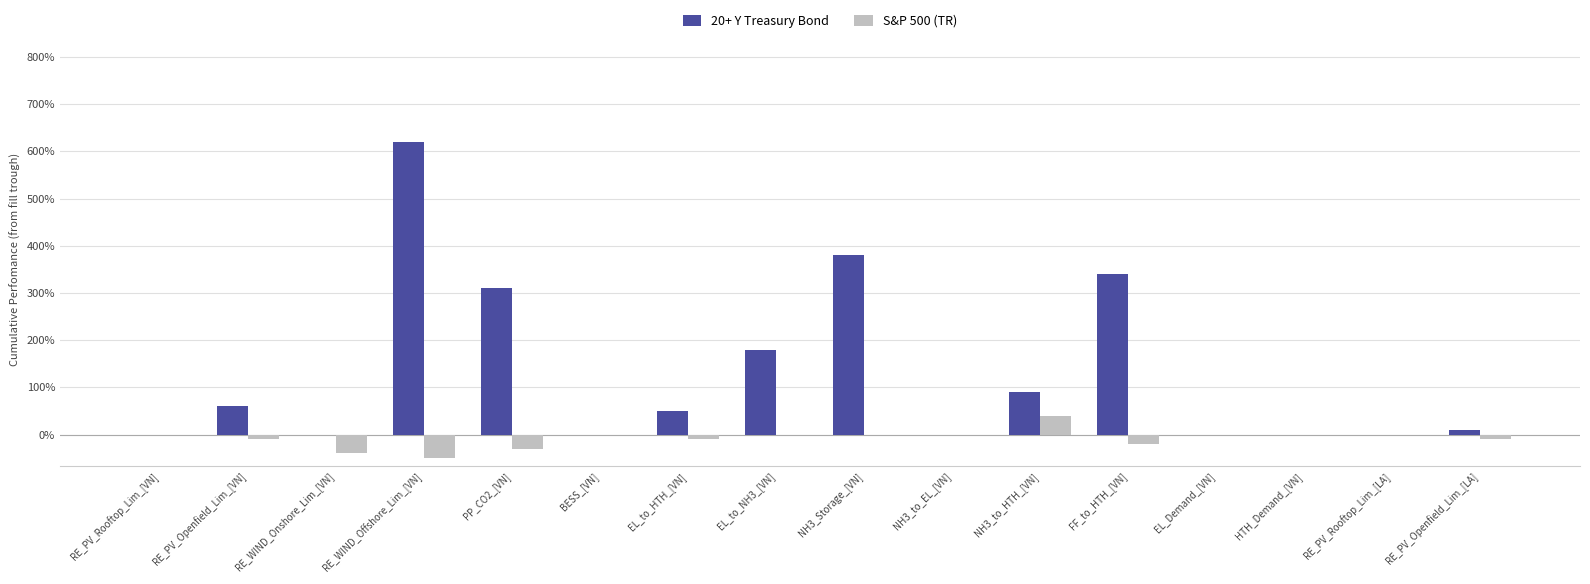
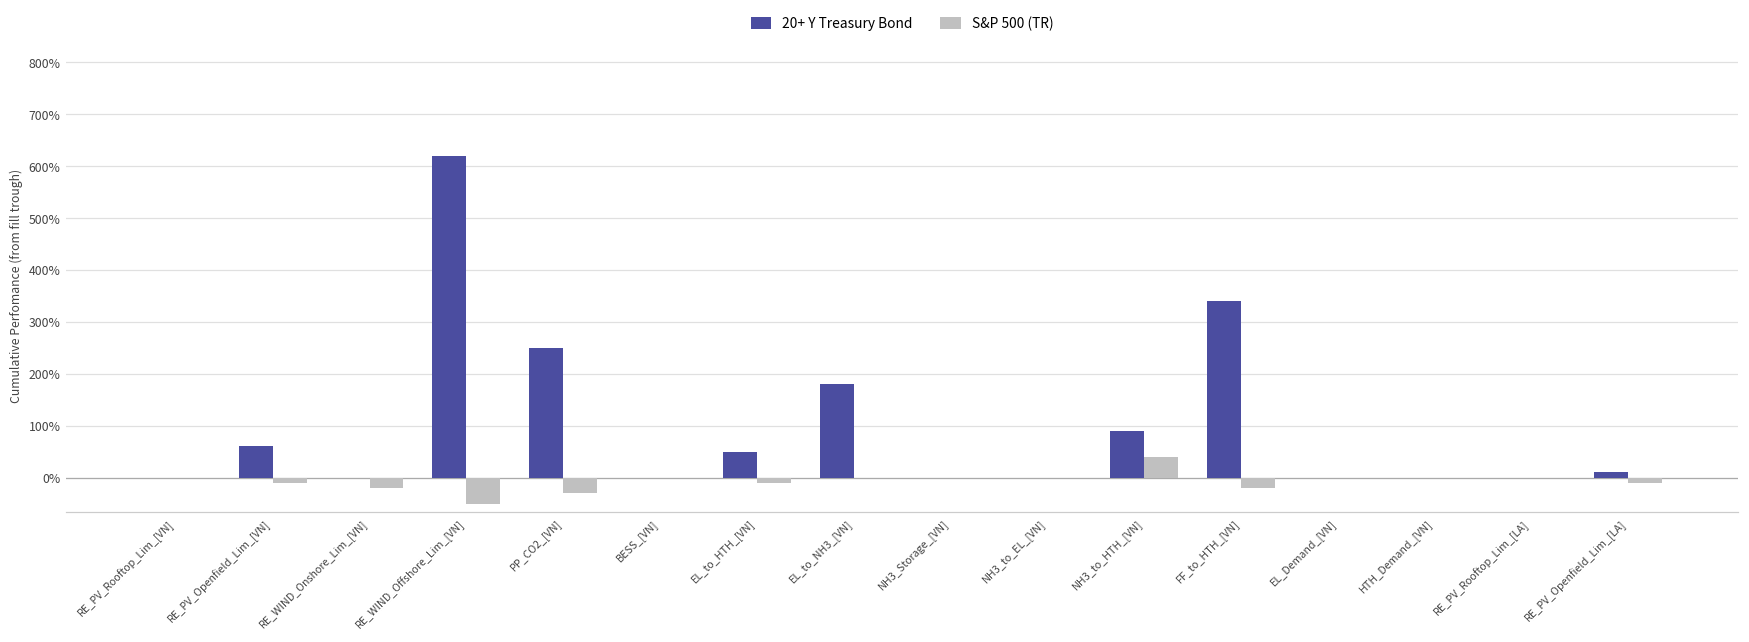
  {
    "20+ Y Treasury Bond": {
      "RE_PV_Rooftop_Lim_[VN]": "0%",
      "RE_PV_Openfield_Lim_[VN]": "60%",
      "RE_WIND_Onshore_Lim_[VN]": "0%",
      "RE_WIND_Offshore_Lim_[VN]": "620%",
-     "PP_CO2_[VN]": "310%",
+     "PP_CO2_[VN]": "250%",
      "BESS_[VN]": "0%",
      "EL_to_HTH_[VN]": "50%",
      "EL_to_NH3_[VN]": "180%",
-     "NH3_Storage_[VN]": "380%",
+     "NH3_Storage_[VN]": "0%",
      "NH3_to_EL_[VN]": "0%",
      "NH3_to_HTH_[VN]": "90%",
      "FF_to_HTH_[VN]": "340%",
      "EL_Demand_[VN]": "0%",
      "HTH_Demand_[VN]": "0%",
      "RE_PV_Rooftop_Lim_[LA]": "0%",
      "RE_PV_Openfield_Lim_[LA]": "10%"
    },
    "S&P 500 (TR)": {
      "RE_PV_Rooftop_Lim_[VN]": "0%",
      "RE_PV_Openfield_Lim_[VN]": "-10%",
-     "RE_WIND_Onshore_Lim_[VN]": "-40%",
+     "RE_WIND_Onshore_Lim_[VN]": "-20%",
      "RE_WIND_Offshore_Lim_[VN]": "-50%",
      "PP_CO2_[VN]": "-30%",
      "BESS_[VN]": "0%",
      "EL_to_HTH_[VN]": "-10%",
      "EL_to_NH3_[VN]": "0%",
      "NH3_Storage_[VN]": "0%",
      "NH3_to_EL_[VN]": "0%",
      "NH3_to_HTH_[VN]": "40%",
      "FF_to_HTH_[VN]": "-20%",
      "EL_Demand_[VN]": "0%",
      "HTH_Demand_[VN]": "0%",
      "RE_PV_Rooftop_Lim_[LA]": "0%",
      "RE_PV_Openfield_Lim_[LA]": "-10%"
    }
  }
